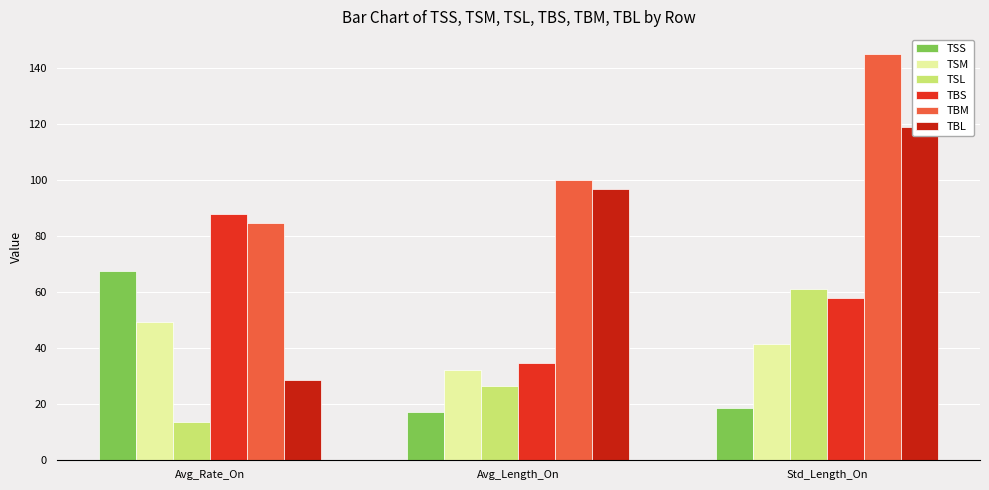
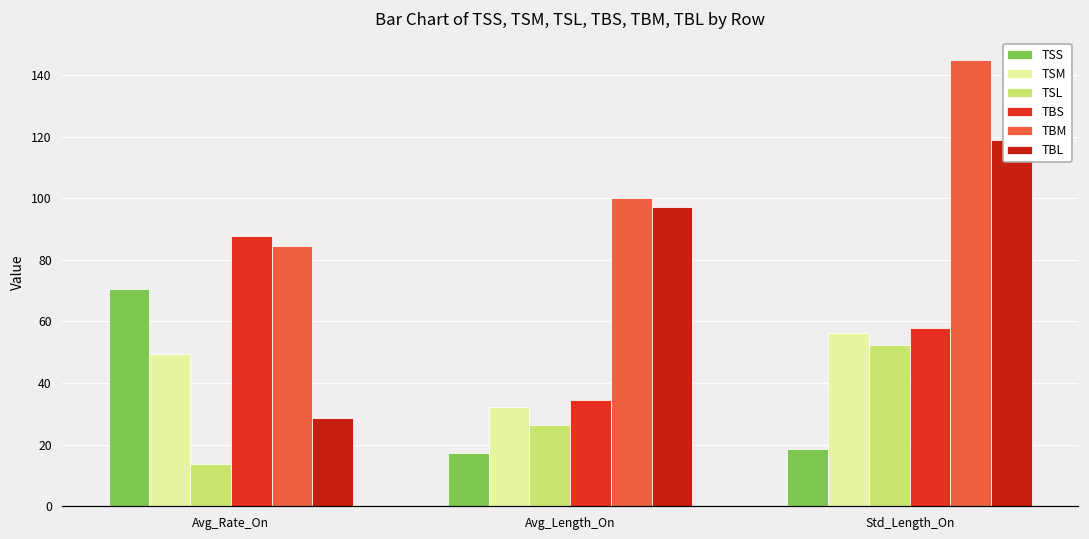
  {
    "TSS": {
-     "Avg_Rate_On": 67,
+     "Avg_Rate_On": 71,
      "Avg_Length_On": 17,
      "Std_Length_On": 19
    },
    "TSM": {
      "Avg_Rate_On": 49,
      "Avg_Length_On": 32,
-     "Std_Length_On": 41
+     "Std_Length_On": 56
    },
    "TSL": {
      "Avg_Rate_On": 14,
      "Avg_Length_On": 27,
-     "Std_Length_On": 61
+     "Std_Length_On": 52
    }
  }
